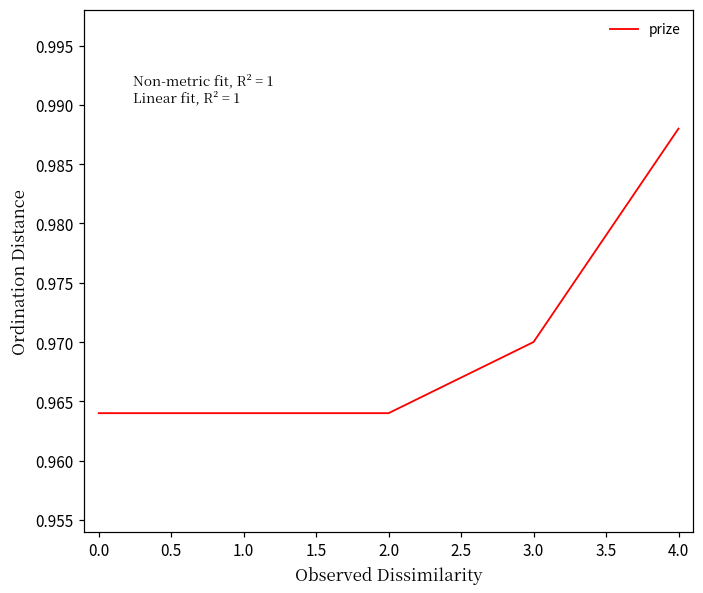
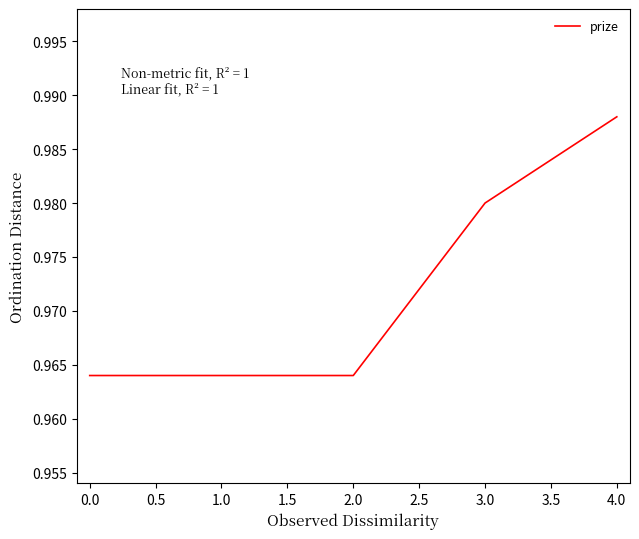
  {
    "0.0": 0.9640,
    "1.0": 0.9640,
    "2.0": 0.9640,
-   "3.0": 0.97,
+   "3.0": 0.98,
    "4.0": 0.9880
  }
